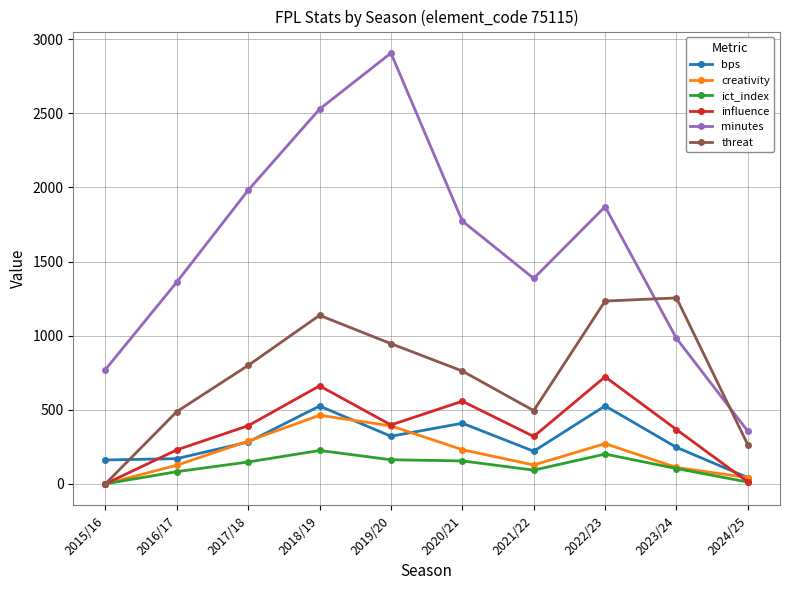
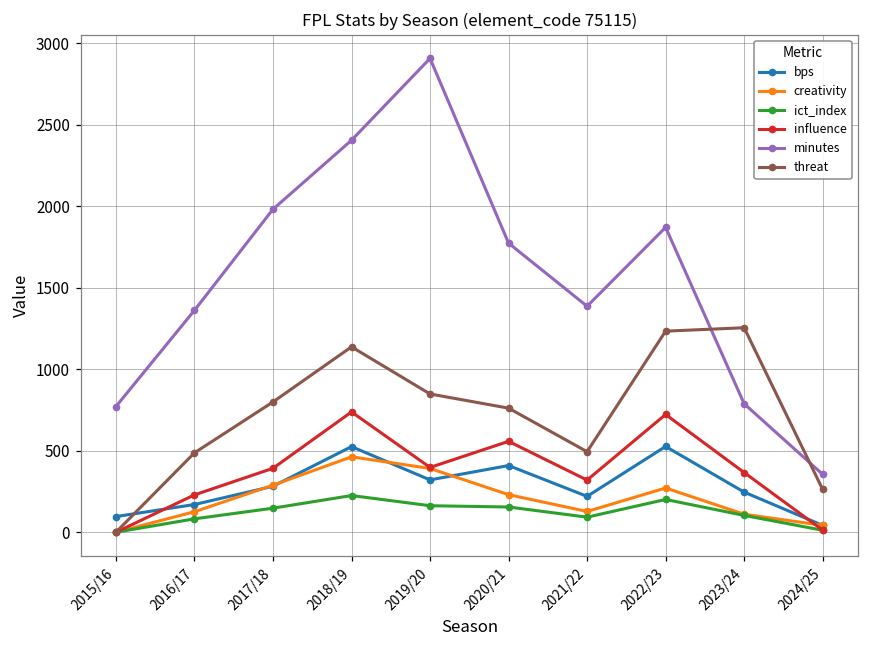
  {
    "bps": {
-     "2015/16": 160,
+     "2015/16": 100,
      "2016/17": 170,
      "2018/19": 530,
      "2019/20": 320,
      "2020/21": 410,
      "2021/22": 220,
      "2022/23": 530,
      "2023/24": 250
    },
    "creativity": {
      "2016/17": 130,
      "2018/19": 460,
      "2020/21": 230,
      "2021/22": 130,
      "2022/23": 270
    },
    "ict_index": {
      "2016/17": 80,
      "2017/18": 150,
      "2018/19": 230,
      "2019/20": 160,
      "2020/21": 150,
      "2021/22": 90,
      "2022/23": 200
    },
    "influence": {
      "2016/17": 230,
      "2017/18": 390,
-     "2018/19": 660,
+     "2018/19": 740,
      "2020/21": 560,
      "2021/22": 320,
      "2022/23": 720,
      "2023/24": 370
    },
    "minutes": {
      "2015/16": 770,
      "2016/17": 1360,
      "2017/18": 1980,
-     "2018/19": 2530,
+     "2018/19": 2400,
      "2019/20": 2910,
      "2020/21": 1770,
      "2021/22": 1390,
      "2022/23": 1870,
-     "2023/24": 980,
+     "2023/24": 790,
      "2024/25": 360
    },
    "threat": {
      "2016/17": 490,
      "2017/18": 800,
      "2018/19": 1140,
-     "2019/20": 950,
+     "2019/20": 850,
      "2020/21": 760,
      "2021/22": 490,
      "2022/23": 1230,
      "2023/24": 1250,
      "2024/25": 260
    }
  }
